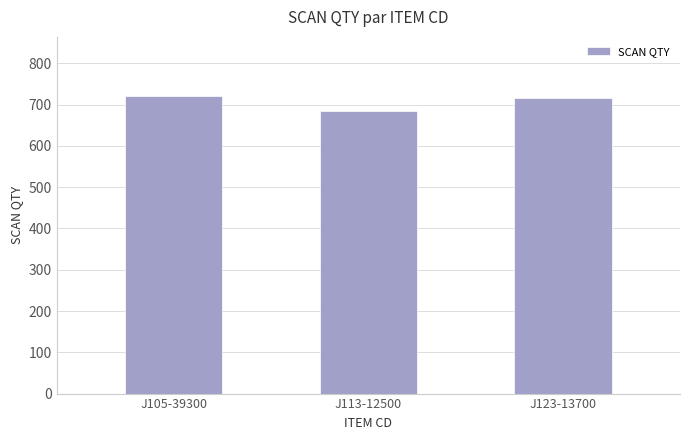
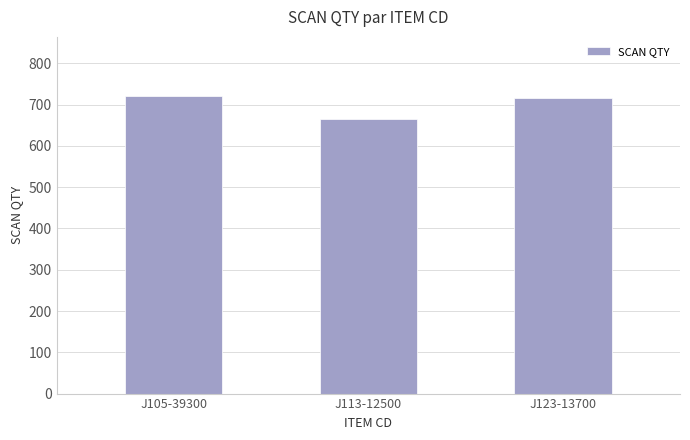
  {
    "J105-39300": 720,
-   "J113-12500": 690,
+   "J113-12500": 670,
    "J123-13700": 720
  }
